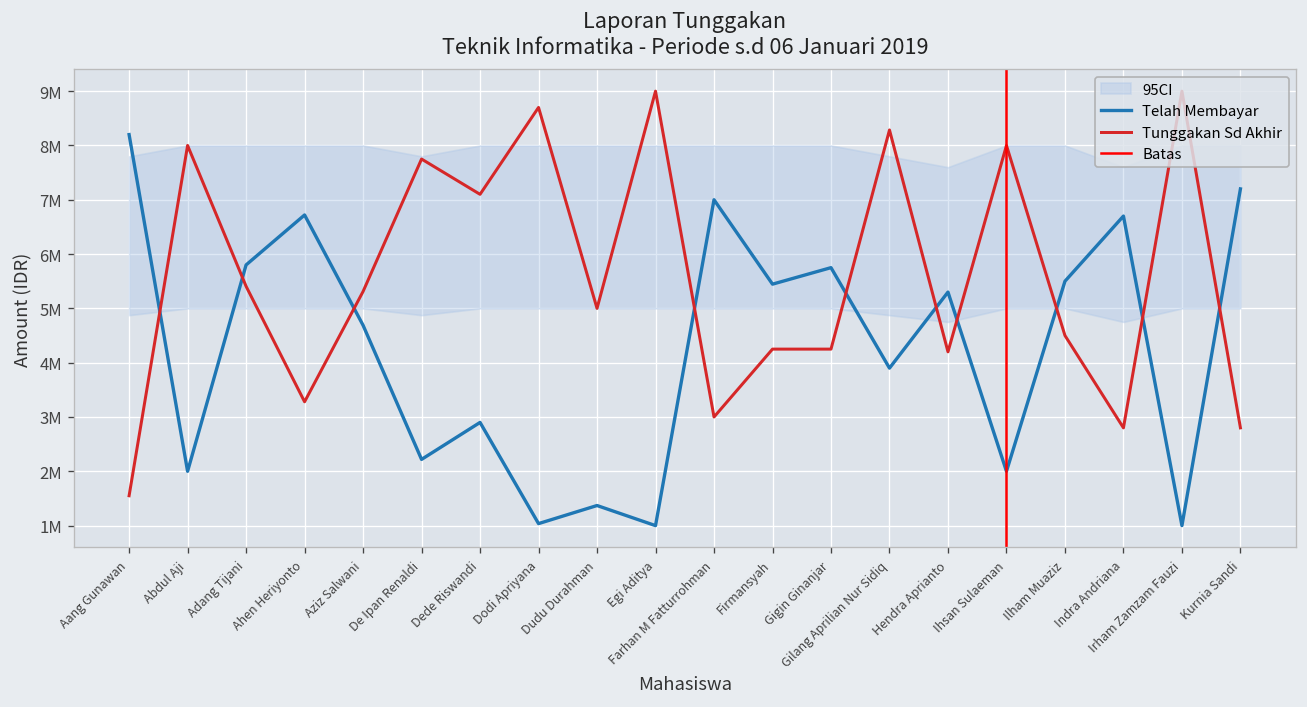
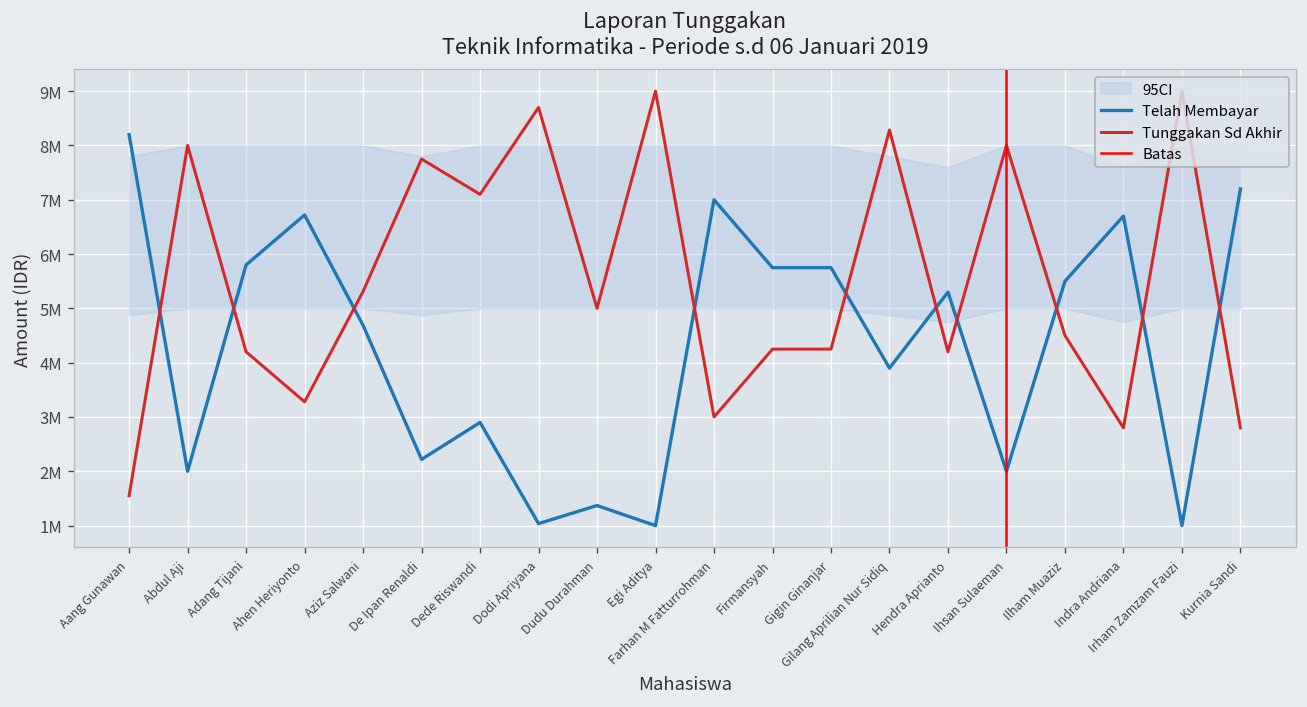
  {
    "Telah Membayar": {
      "Aang Gunawan": 8200000,
      "Abdul Aji": 2000000,
      "Adang Tijani": 5800000,
      "Ahen Heriyonto": 6700000,
      "Aziz Salwani": 4700000,
      "De Ipan Renaldi": 2200000,
      "Dede Riswandi": 2900000,
      "Dodi Apriyana": 1000000,
      "Dudu Durahman": 1400000,
      "Egi Aditya": 1000000,
      "Farhan M Fatturrohman": 7000000,
-     "Firmansyah": 5400000,
+     "Firmansyah": 5800000,
      "Gigin Ginanjar": 5800000,
      "Gilang Aprilian Nur Sidiq": 3900000,
      "Hendra Aprianto": 5300000,
      "Ihsan Sulaeman": 2000000,
      "Ilham Muaziz": 5500000,
      "Indra Andriana": 6700000,
      "Irham Zamzam Fauzi": 1000000,
      "Kurnia Sandi": 7200000
    },
    "Tunggakan Sd Akhir": {
      "Aang Gunawan": 1600000,
-     "Adang Tijani": 5400000,
+     "Adang Tijani": 4200000,
      "Ahen Heriyonto": 3300000,
      "Aziz Salwani": 5300000,
      "Dede Riswandi": 7100000,
      "Dodi Apriyana": 8700000,
      "Dudu Durahman": 5000000,
      "Egi Aditya": 9000000,
      "Farhan M Fatturrohman": 3000000,
      "Firmansyah": 4300000,
      "Gigin Ginanjar": 4300000,
      "Gilang Aprilian Nur Sidiq": 8300000,
      "Hendra Aprianto": 4200000,
      "Ilham Muaziz": 4500000,
      "Indra Andriana": 2800000,
      "Kurnia Sandi": 2800000
    }
  }
